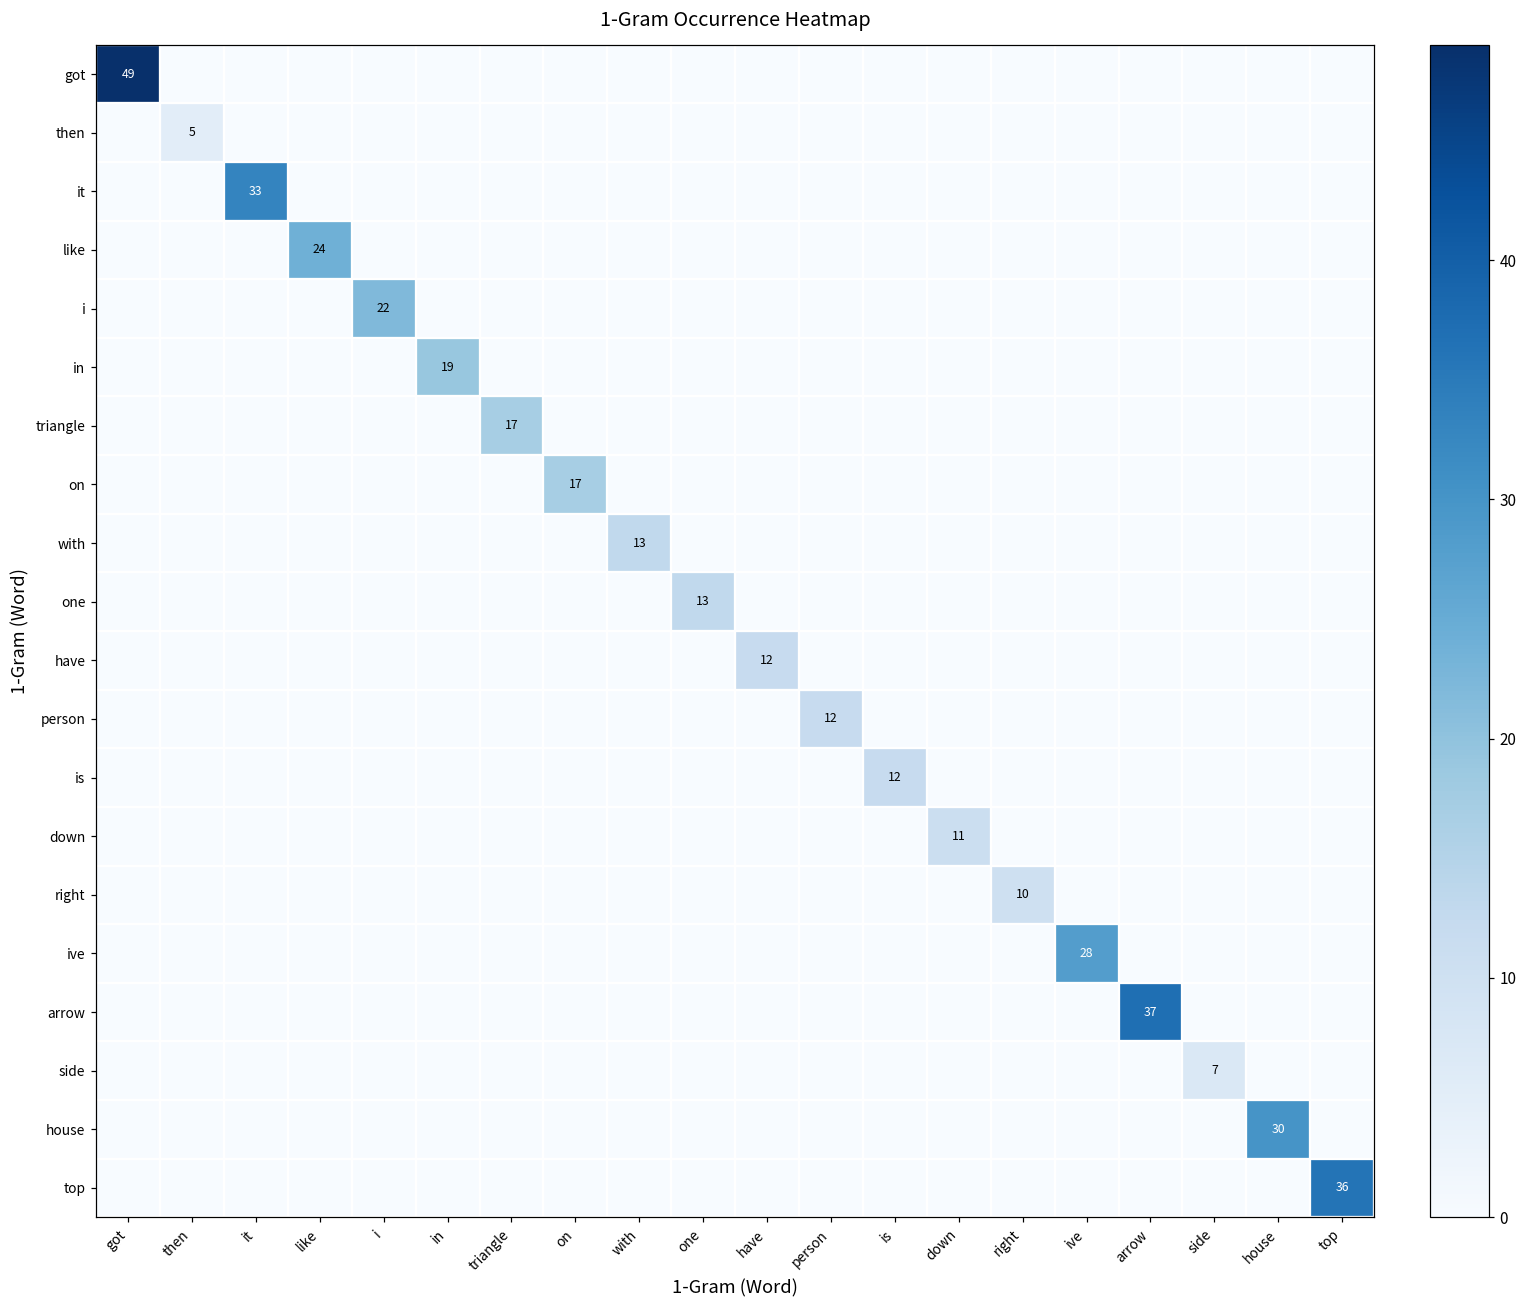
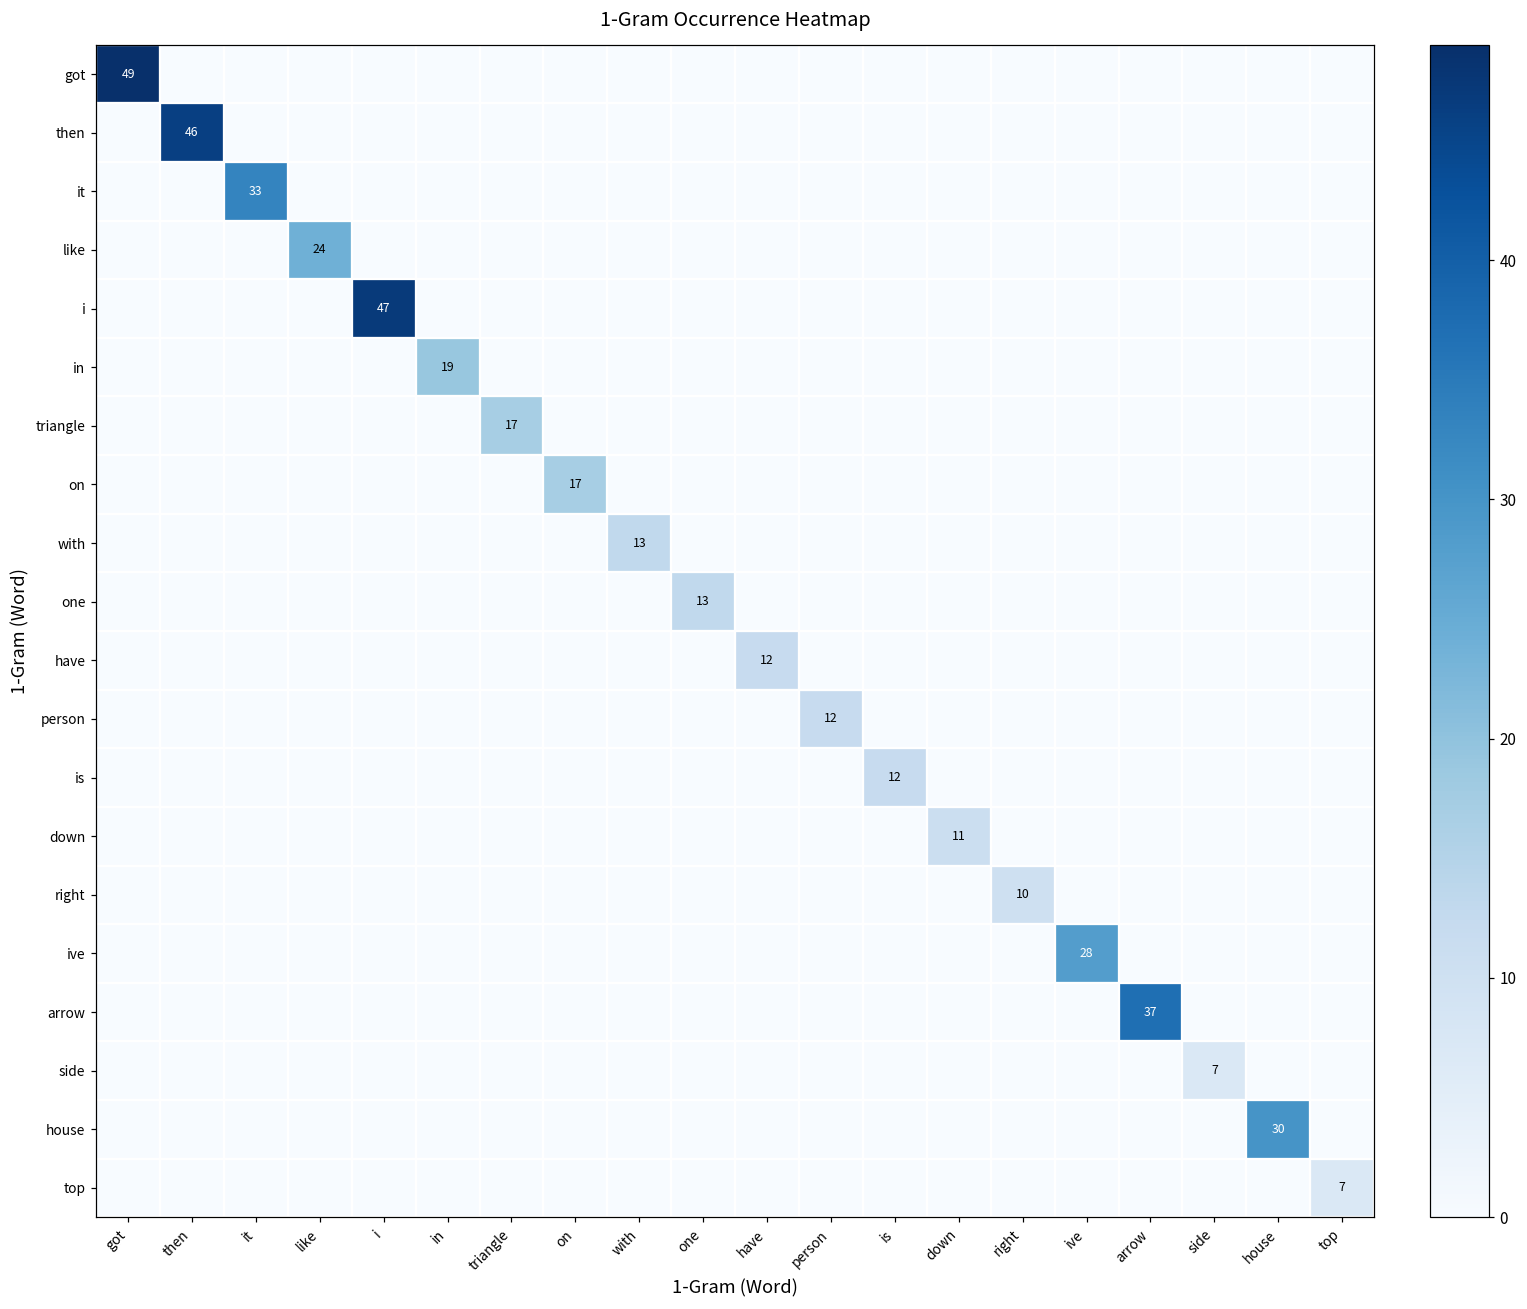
  {
    "got": {
      "got": 49
    },
    "then": {
-     "then": 5
+     "then": 46
    },
    "it": {
      "it": 33
    },
    "like": {
      "like": 24
    },
    "i": {
-     "i": 22
+     "i": 47
    },
    "in": {
      "in": 19
    },
    "triangle": {
      "triangle": 17
    },
    "on": {
      "on": 17
    },
    "with": {
      "with": 13
    },
    "one": {
      "one": 13
    },
    "have": {
      "have": 12
    },
    "person": {
      "person": 12
    },
    "is": {
      "is": 12
    },
    "down": {
      "down": 11
    },
    "right": {
      "right": 10
    },
    "ive": {
      "ive": 28
    },
    "arrow": {
      "arrow": 37
    },
    "side": {
      "side": 7
    },
    "house": {
      "house": 30
    },
    "top": {
-     "top": 36
+     "top": 7
    }
  }
